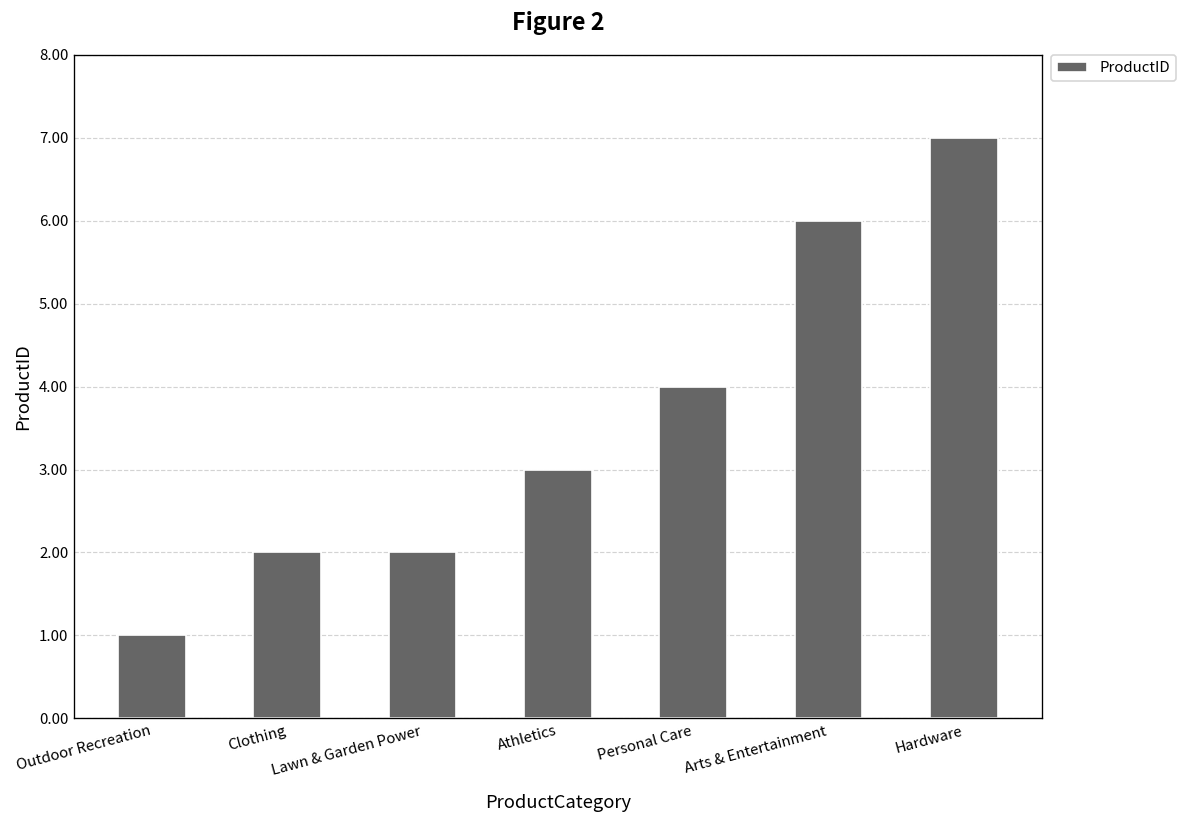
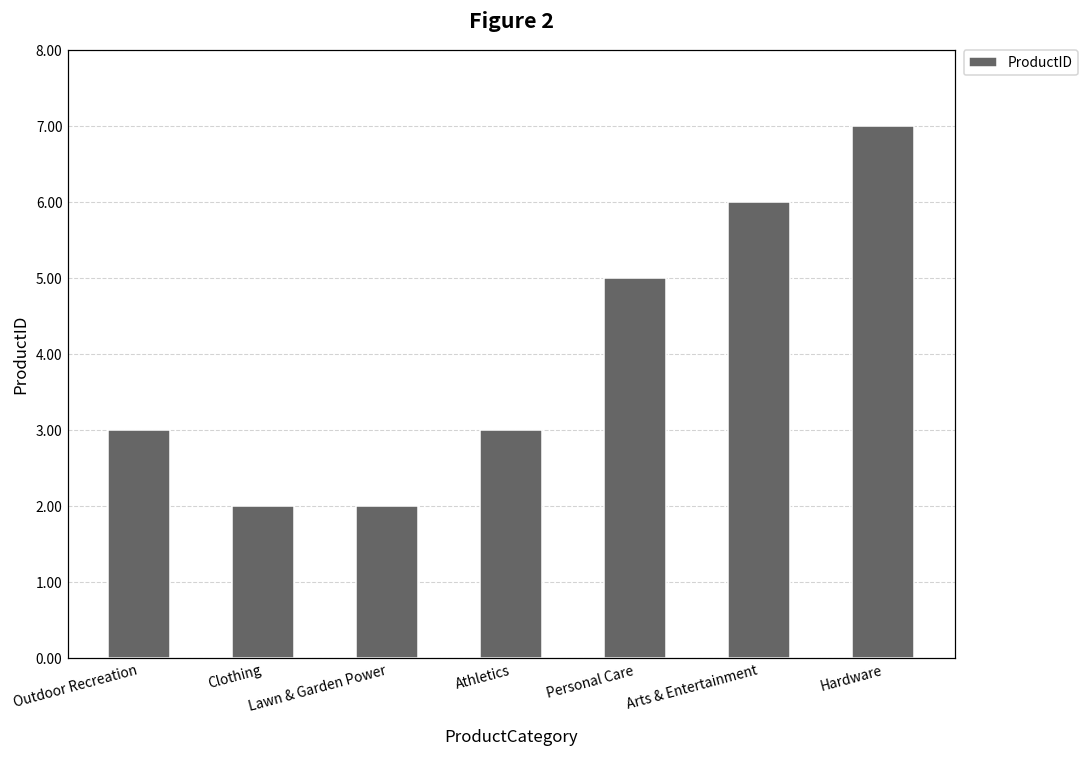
  {
-   "Outdoor Recreation": 1,
+   "Outdoor Recreation": 3,
    "Clothing": 2,
    "Lawn & Garden Power": 2,
    "Athletics": 3,
-   "Personal Care": 4,
+   "Personal Care": 5,
    "Arts & Entertainment": 6,
    "Hardware": 7
  }
